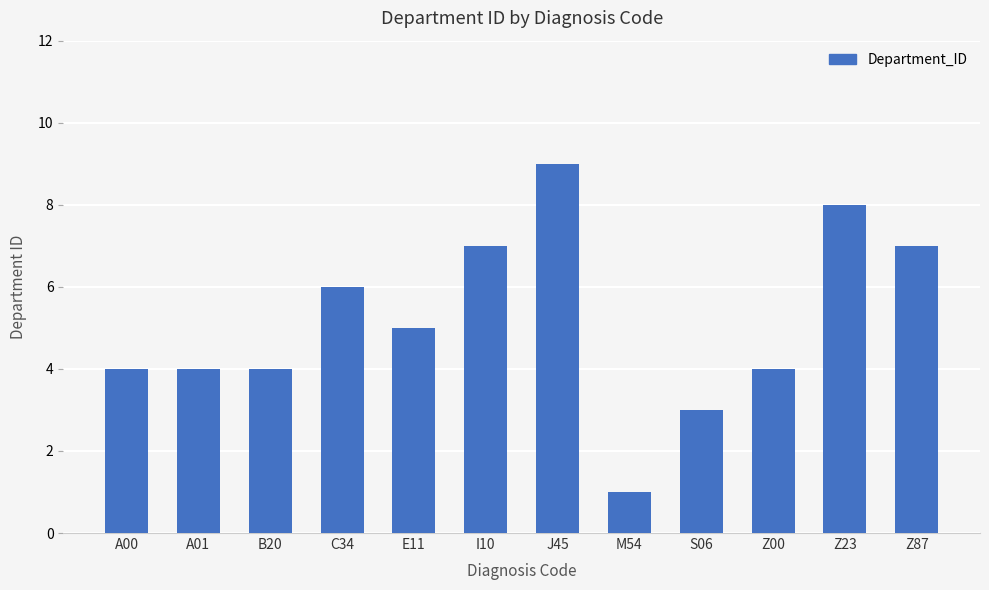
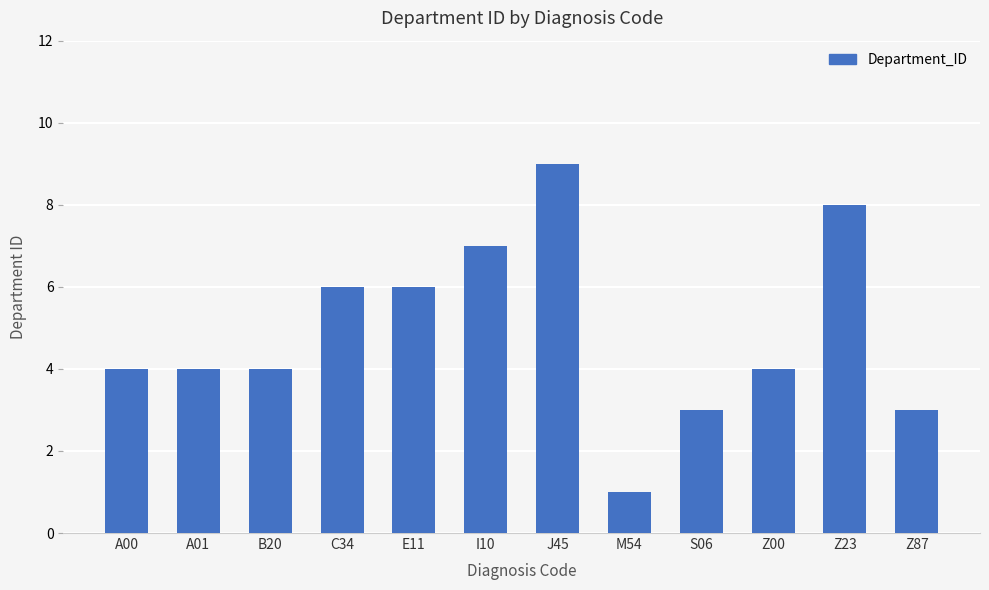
  {
    "A00": 4,
    "A01": 4,
    "B20": 4,
    "C34": 6,
-   "E11": 5,
+   "E11": 6,
    "I10": 7,
    "J45": 9,
    "M54": 1,
    "S06": 3,
    "Z00": 4,
    "Z23": 8,
-   "Z87": 7
+   "Z87": 3
  }
